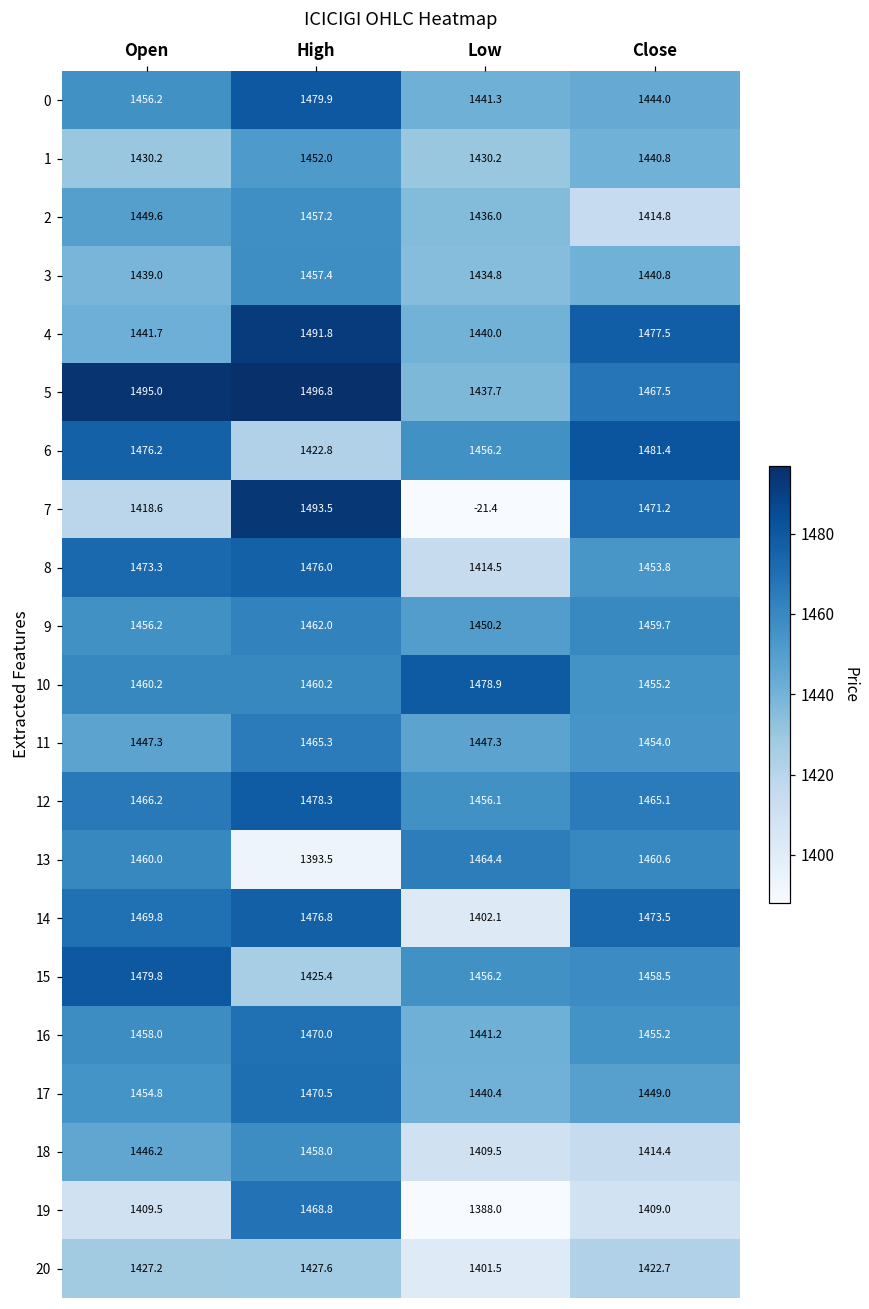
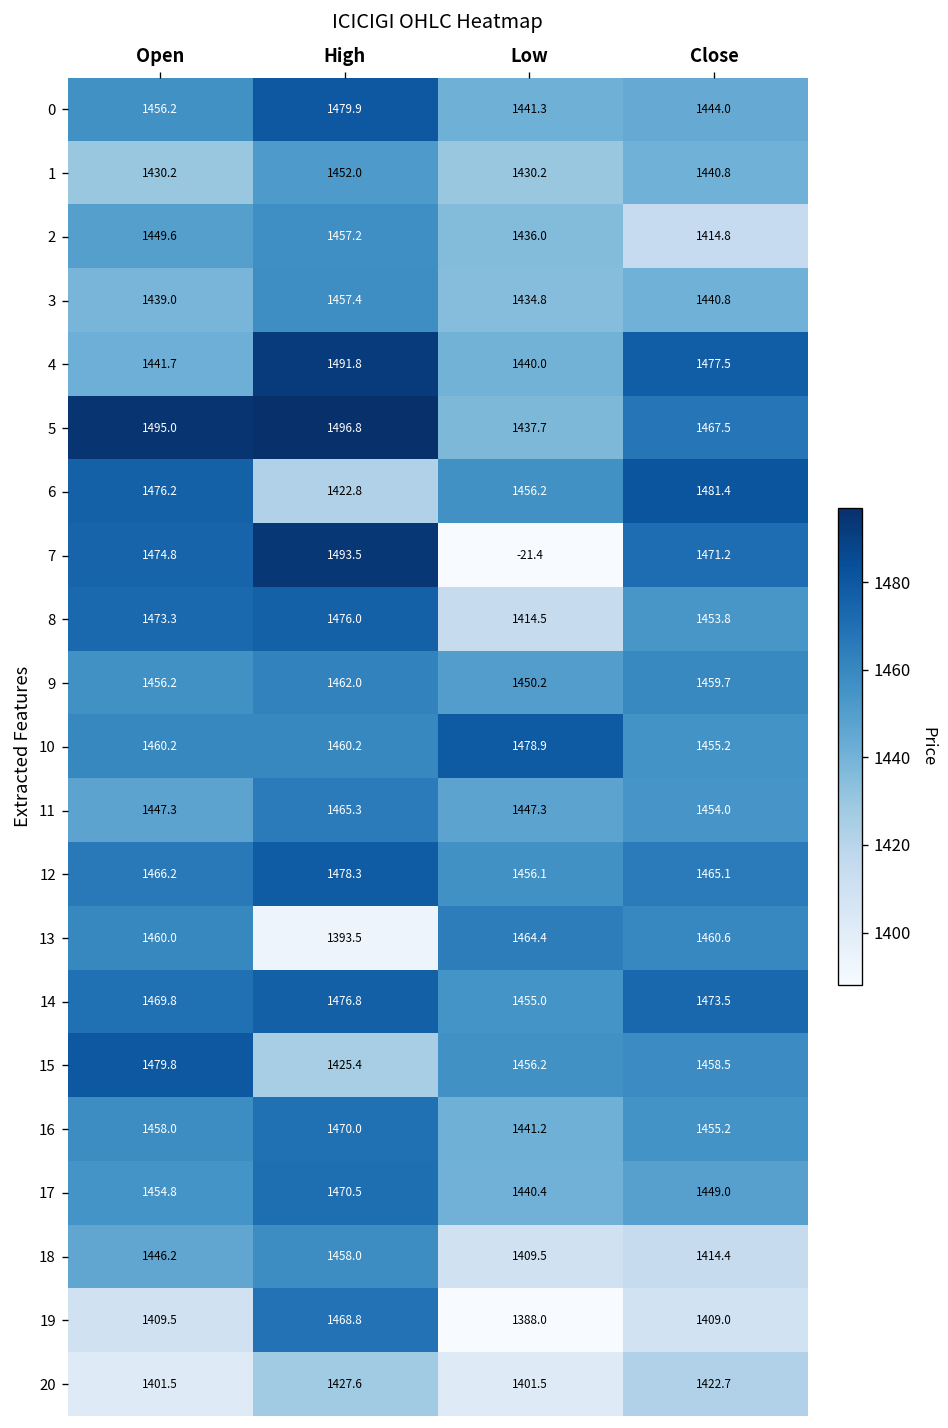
  {
    "0": {
      "Open": 1456.2,
      "High": 1479.9,
      "Low": 1441.3,
      "Close": 1444.0
    },
    "1": {
      "Open": 1430.2,
      "High": 1452.0,
      "Low": 1430.2,
      "Close": 1440.8
    },
    "2": {
      "Open": 1449.6,
      "High": 1457.2,
      "Low": 1436.0,
      "Close": 1414.8
    },
    "3": {
      "Open": 1439.0,
      "High": 1457.4,
      "Low": 1434.8,
      "Close": 1440.8
    },
    "4": {
      "Open": 1441.7,
      "High": 1491.8,
      "Low": 1440.0,
      "Close": 1477.5
    },
    "5": {
      "Open": 1495.0,
      "High": 1496.8,
      "Low": 1437.7,
      "Close": 1467.5
    },
    "6": {
      "Open": 1476.2,
      "High": 1422.8,
      "Low": 1456.2,
      "Close": 1481.4
    },
    "7": {
-     "Open": 1418.6,
+     "Open": 1474.8,
      "High": 1493.5,
      "Low": -21.4,
      "Close": 1471.2
    },
    "8": {
      "Open": 1473.3,
      "High": 1476.0,
      "Low": 1414.5,
      "Close": 1453.8
    },
    "9": {
      "Open": 1456.2,
      "High": 1462.0,
      "Low": 1450.2,
      "Close": 1459.7
    },
    "10": {
      "Open": 1460.2,
      "High": 1460.2,
      "Low": 1478.9,
      "Close": 1455.2
    },
    "11": {
      "Open": 1447.3,
      "High": 1465.3,
      "Low": 1447.3,
      "Close": 1454.0
    },
    "12": {
      "Open": 1466.2,
      "High": 1478.3,
      "Low": 1456.1,
      "Close": 1465.1
    },
    "13": {
      "Open": 1460.0,
      "High": 1393.5,
      "Low": 1464.4,
      "Close": 1460.6
    },
    "14": {
      "Open": 1469.8,
      "High": 1476.8,
-     "Low": 1402.1,
+     "Low": 1455.0,
      "Close": 1473.5
    },
    "15": {
      "Open": 1479.8,
      "High": 1425.4,
      "Low": 1456.2,
      "Close": 1458.5
    },
    "16": {
      "Open": 1458.0,
      "High": 1470.0,
      "Low": 1441.2,
      "Close": 1455.2
    },
    "17": {
      "Open": 1454.8,
      "High": 1470.5,
      "Low": 1440.4,
      "Close": 1449.0
    },
    "18": {
      "Open": 1446.2,
      "High": 1458.0,
      "Low": 1409.5,
      "Close": 1414.4
    },
    "19": {
      "Open": 1409.5,
      "High": 1468.8,
      "Low": 1388.0,
      "Close": 1409.0
    },
    "20": {
-     "Open": 1427.2,
+     "Open": 1401.5,
      "High": 1427.6,
      "Low": 1401.5,
      "Close": 1422.7
    }
  }
